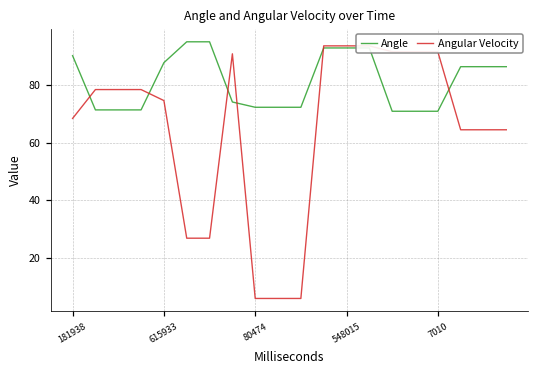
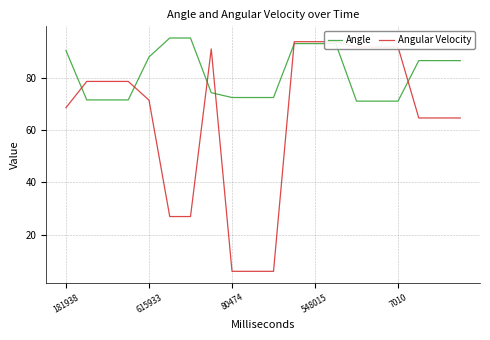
  {
    "Angle": {
      "181938": 90,
      "615933": 88,
      "80474": 72,
      "7010": 71
    },
    "Angular Velocity": {
      "181938": 68,
-     "615933": 75,
+     "615933": 71,
      "80474": 6
    }
  }
